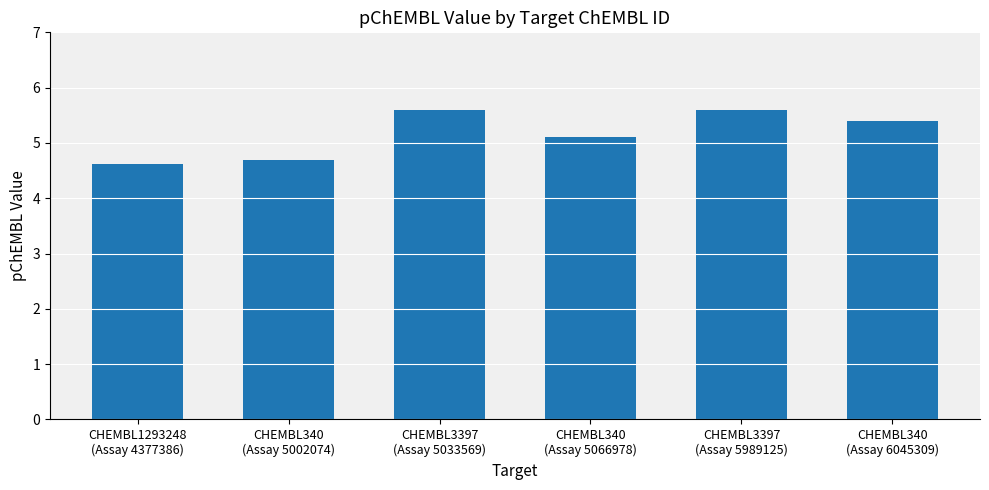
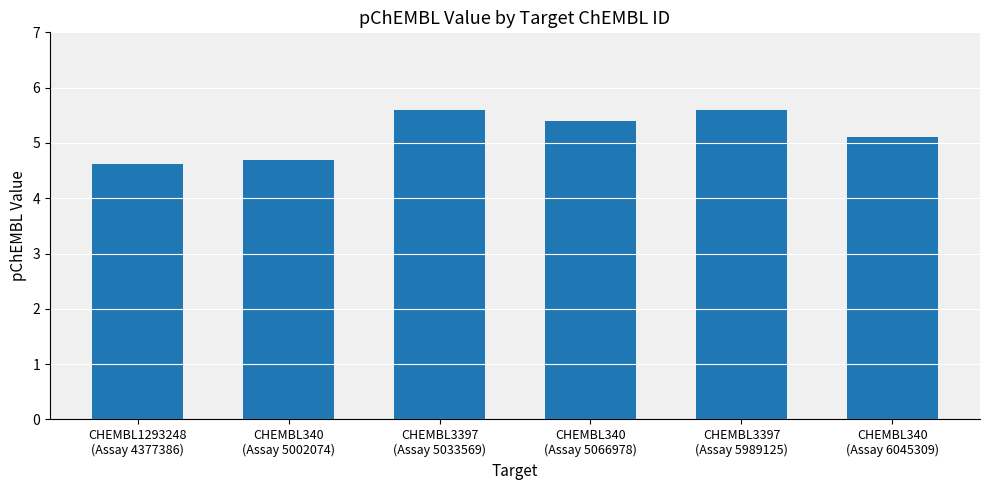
  {
    "CHEMBL1293248 (Assay 4377386)": 4.6,
    "CHEMBL340 (Assay 5002074)": 4.7,
    "CHEMBL3397 (Assay 5033569)": 5.6,
-   "CHEMBL340 (Assay 5066978)": 5.1,
+   "CHEMBL340 (Assay 5066978)": 5.4,
    "CHEMBL3397 (Assay 5989125)": 5.6,
-   "CHEMBL340 (Assay 6045309)": 5.4
+   "CHEMBL340 (Assay 6045309)": 5.1
  }
